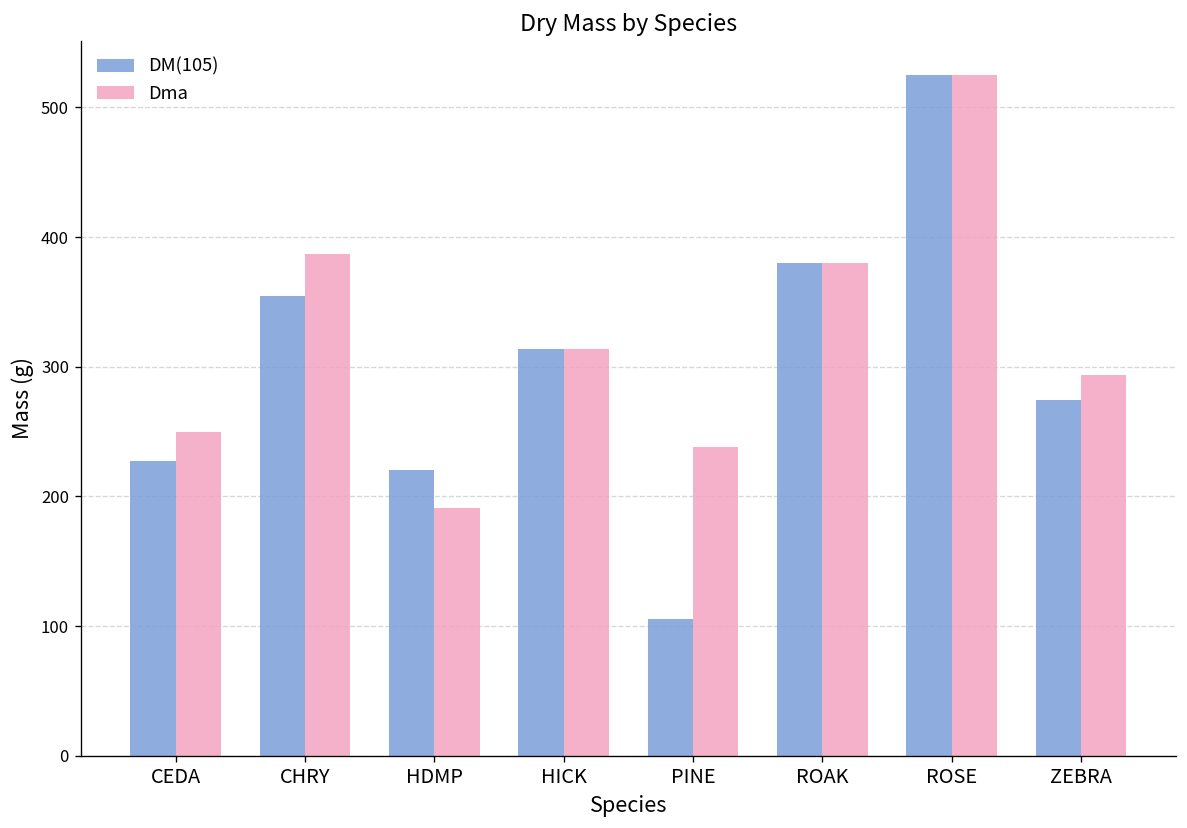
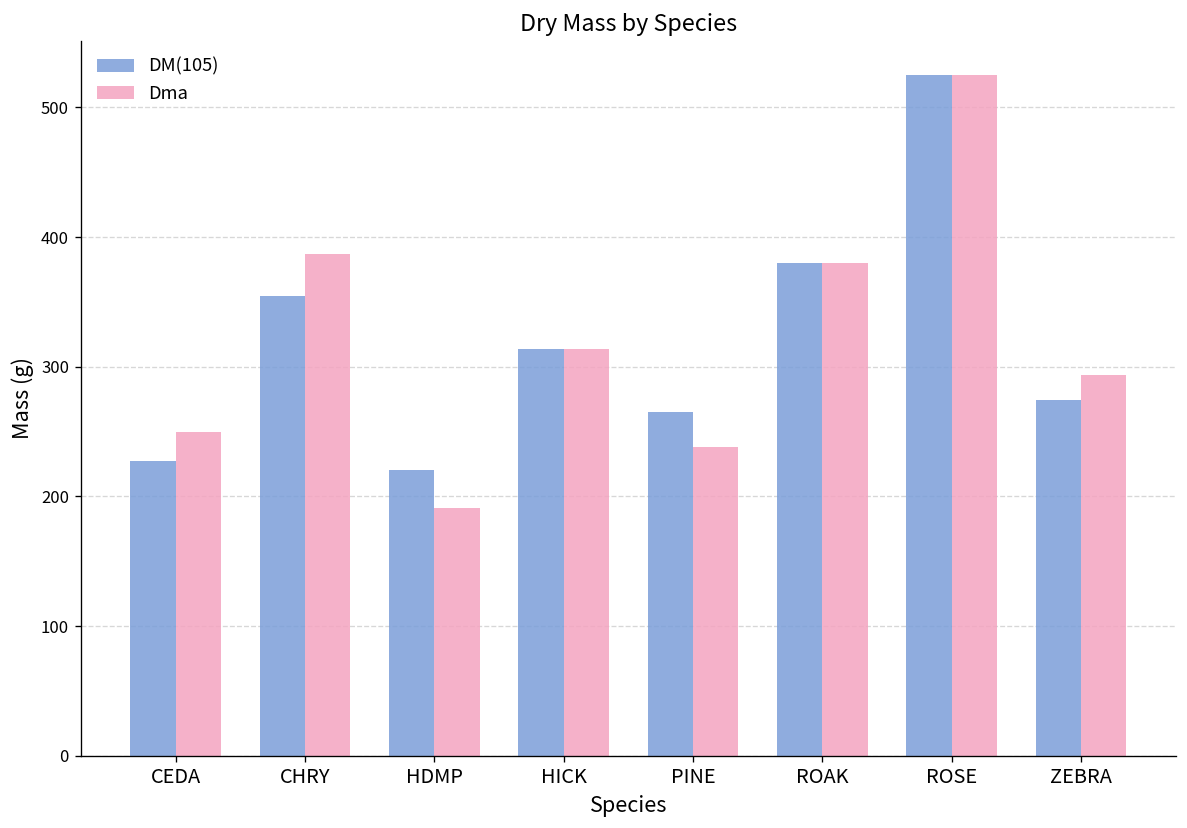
  {
    "DM(105)": {
      "CEDA": 227,
      "CHRY": 355,
      "HDMP": 220,
      "HICK": 313,
-     "PINE": 106,
+     "PINE": 265,
      "ROAK": 380,
      "ROSE": 525,
      "ZEBRA": 275
    },
    "Dma": {
      "CEDA": 250,
      "CHRY": 387,
      "HDMP": 191,
      "HICK": 313,
      "PINE": 238,
      "ROAK": 380,
      "ROSE": 525,
      "ZEBRA": 293
    }
  }
